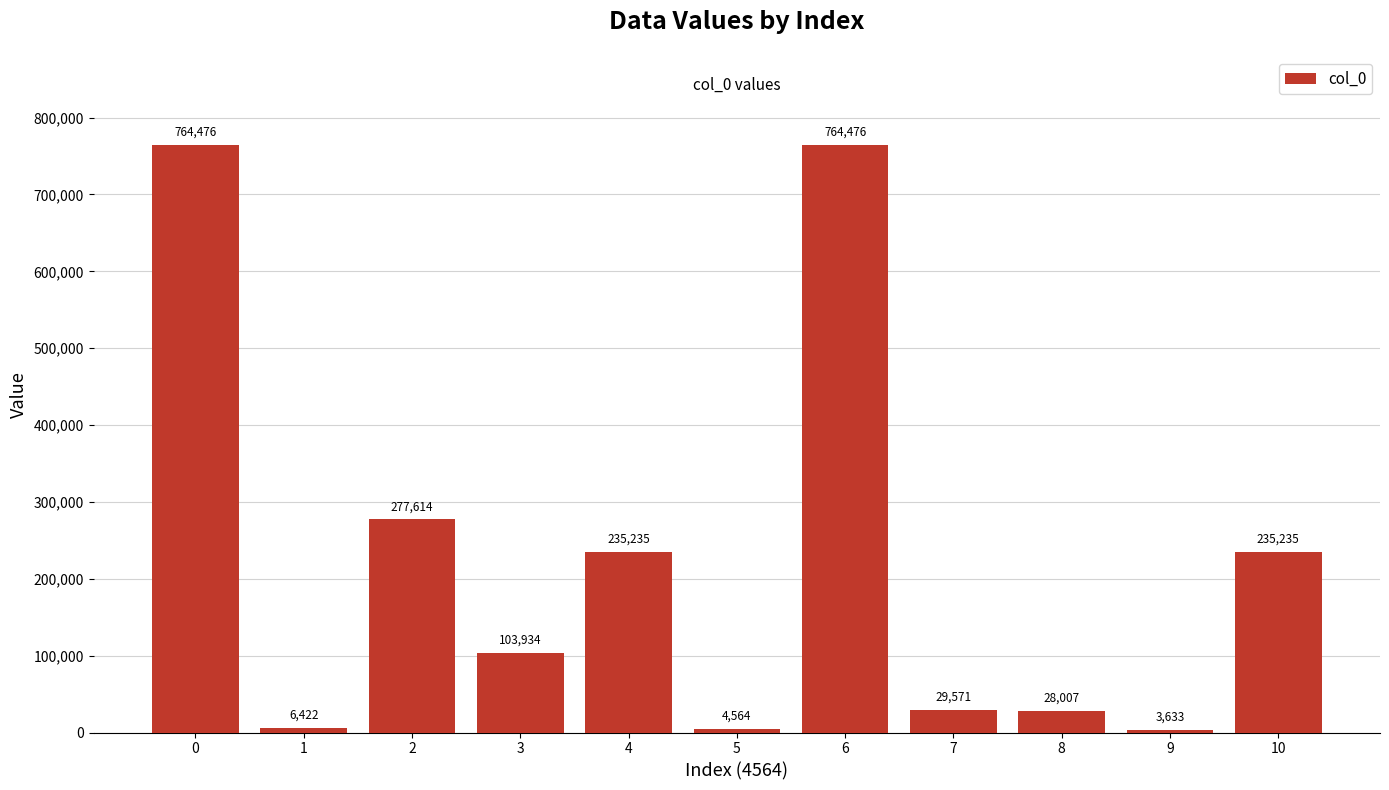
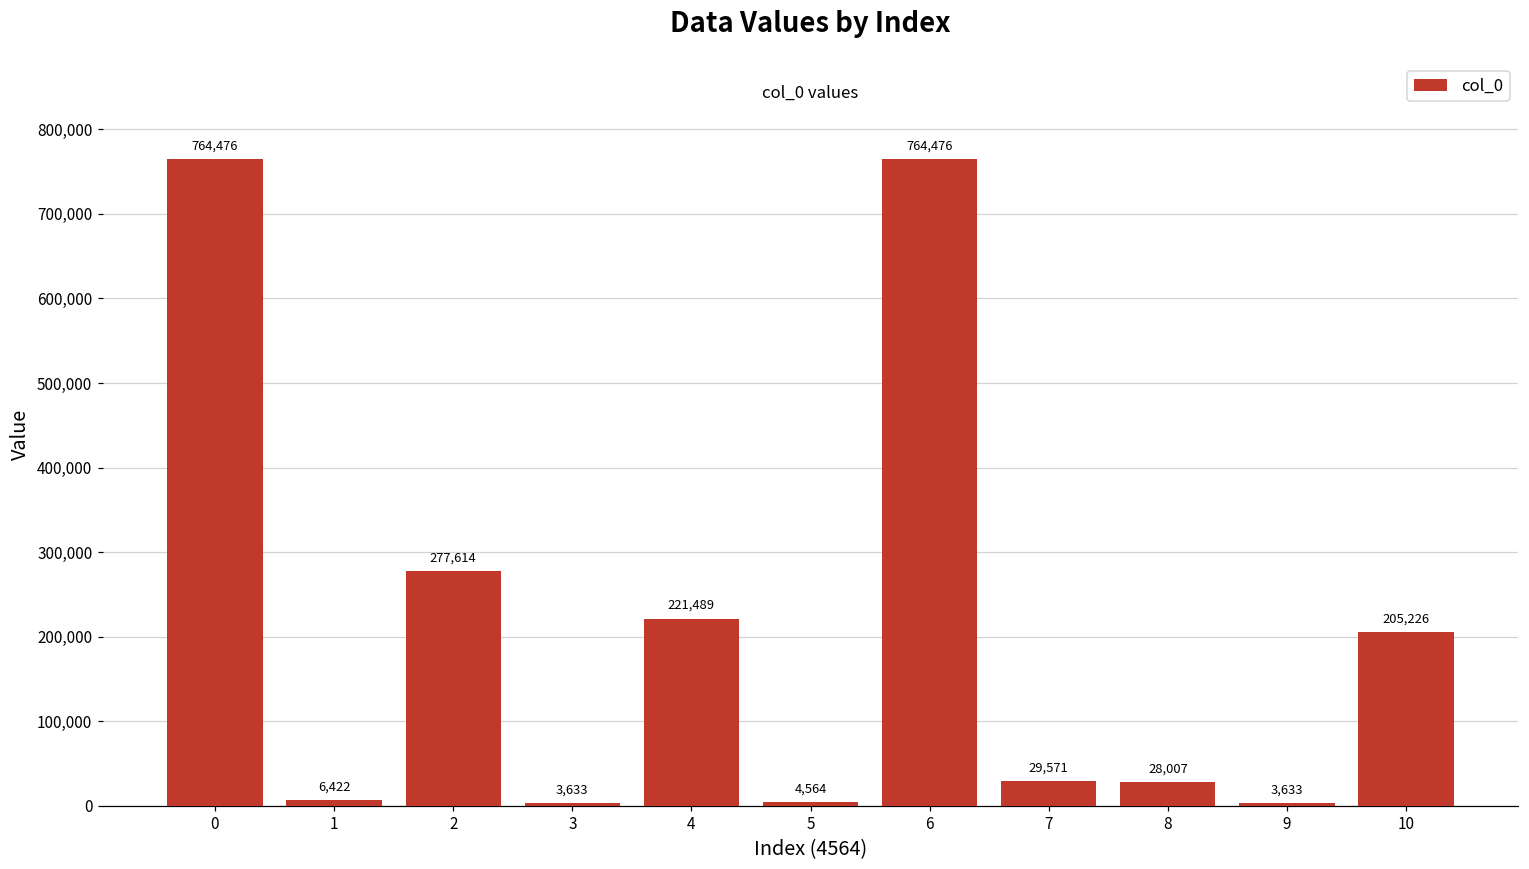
  {
    "0": "764,476",
    "1": "6,422",
    "2": "277,614",
-   "3": "103,934",
-   "4": "235,235",
+   "3": "3,633",
+   "4": "221,489",
    "5": "4,564",
    "6": "764,476",
    "7": "29,571",
    "8": "28,007",
    "9": "3,633",
-   "10": "235,235"
+   "10": "205,226"
  }
